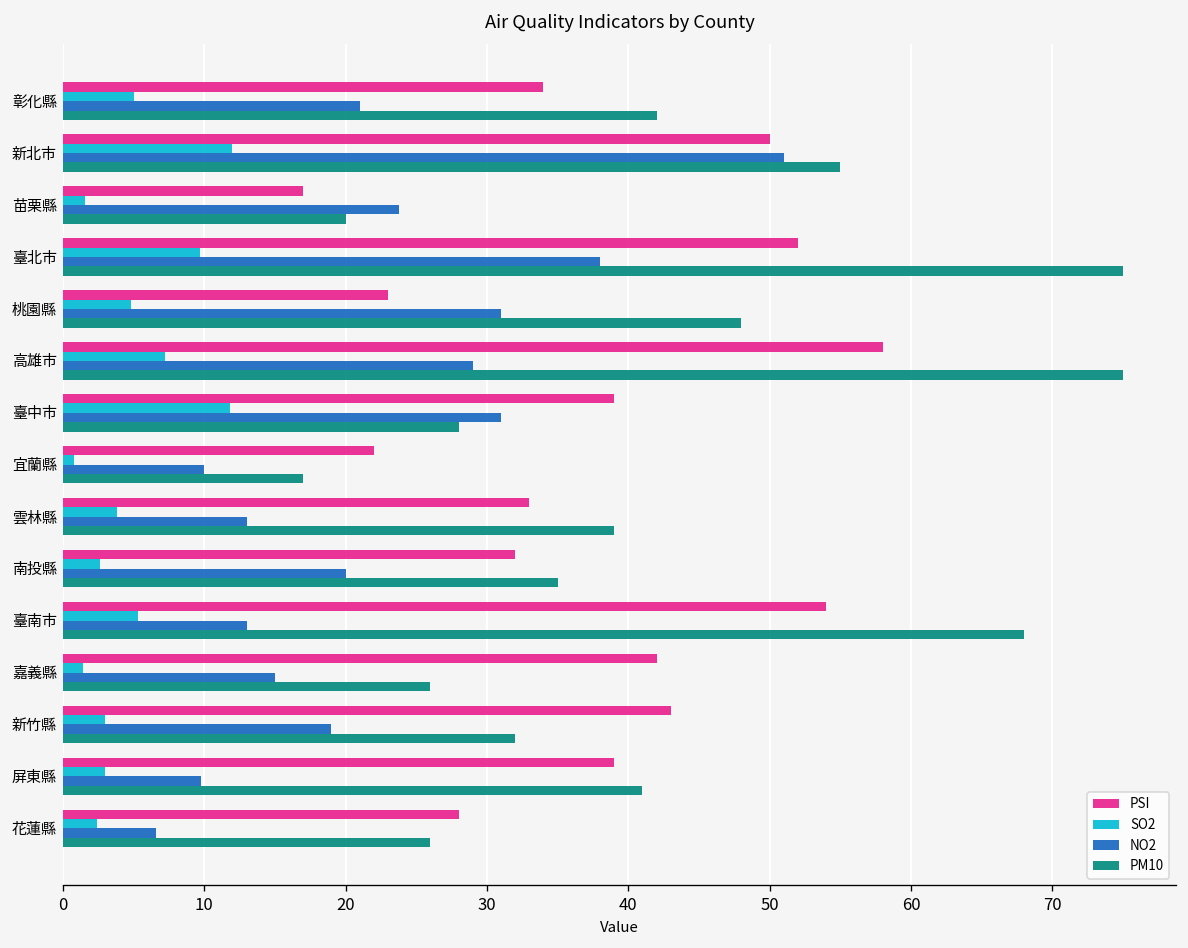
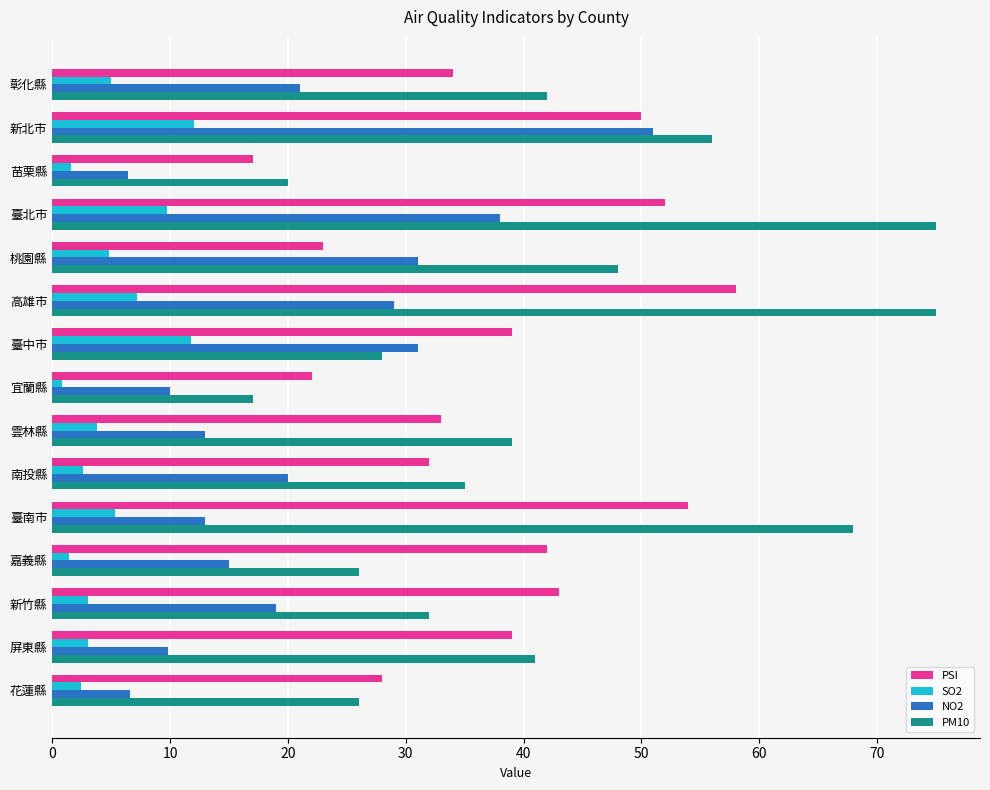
  {
    "PSI": {
      "彰化縣": 34.0,
      "新北市": 50.0,
      "苗栗縣": 17.0,
      "臺北市": 52.0,
      "桃園縣": 23.0,
      "高雄市": 58.0,
      "臺中市": 39.0,
      "宜蘭縣": 22.0,
      "雲林縣": 33.0,
      "南投縣": 32.0,
      "臺南市": 54.0,
      "嘉義縣": 42.0,
      "新竹縣": 43.0,
      "屏東縣": 39.0,
      "花蓮縣": 28.0
    },
    "SO2": {
      "彰化縣": 5.0,
      "新北市": 12.0,
      "苗栗縣": 1.6,
      "臺北市": 9.7,
      "桃園縣": 4.8,
      "高雄市": 7.2,
      "臺中市": 11.8,
      "宜蘭縣": 0.8,
      "雲林縣": 3.8,
      "南投縣": 2.6,
      "臺南市": 5.3,
      "嘉義縣": 1.4,
      "新竹縣": 3.0,
      "屏東縣": 3.0,
      "花蓮縣": 2.4
    },
    "NO2": {
      "彰化縣": 21.0,
      "新北市": 51.0,
-     "苗栗縣": 23.8,
+     "苗栗縣": 6.4,
      "臺北市": 38.0,
      "桃園縣": 31.0,
      "高雄市": 29.0,
      "臺中市": 31.0,
      "宜蘭縣": 10.0,
      "雲林縣": 13.0,
      "南投縣": 20.0,
      "臺南市": 13.0,
      "嘉義縣": 15.0,
      "新竹縣": 19.0,
      "屏東縣": 9.8,
      "花蓮縣": 6.6
    },
    "PM10": {
      "彰化縣": 42,
-     "新北市": 55,
+     "新北市": 56,
      "苗栗縣": 20,
      "臺北市": 75,
      "桃園縣": 48,
      "高雄市": 75,
      "臺中市": 28,
      "宜蘭縣": 17,
      "雲林縣": 39,
      "南投縣": 35,
      "臺南市": 68,
      "嘉義縣": 26,
      "新竹縣": 32,
      "屏東縣": 41,
      "花蓮縣": 26
    }
  }
